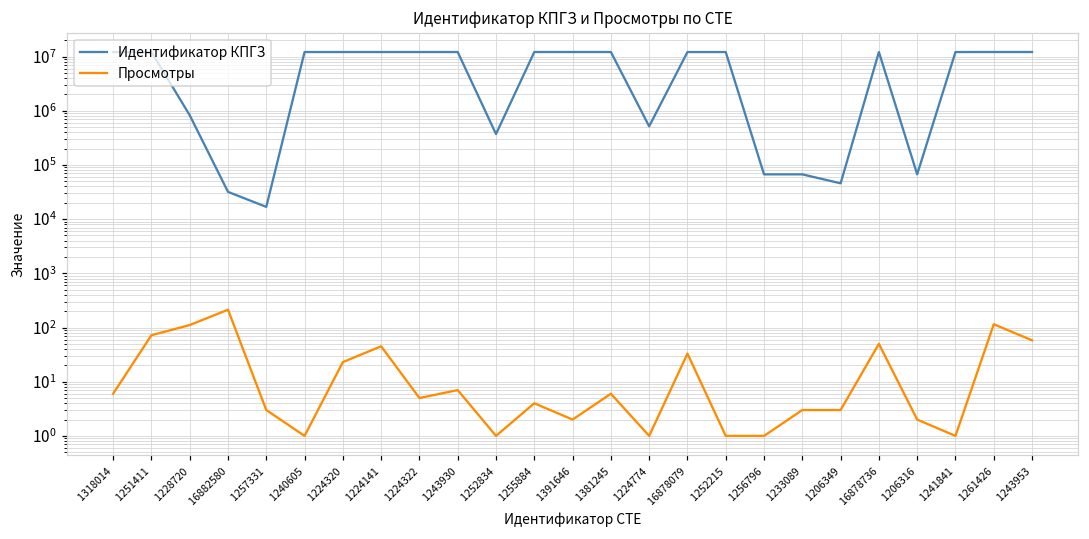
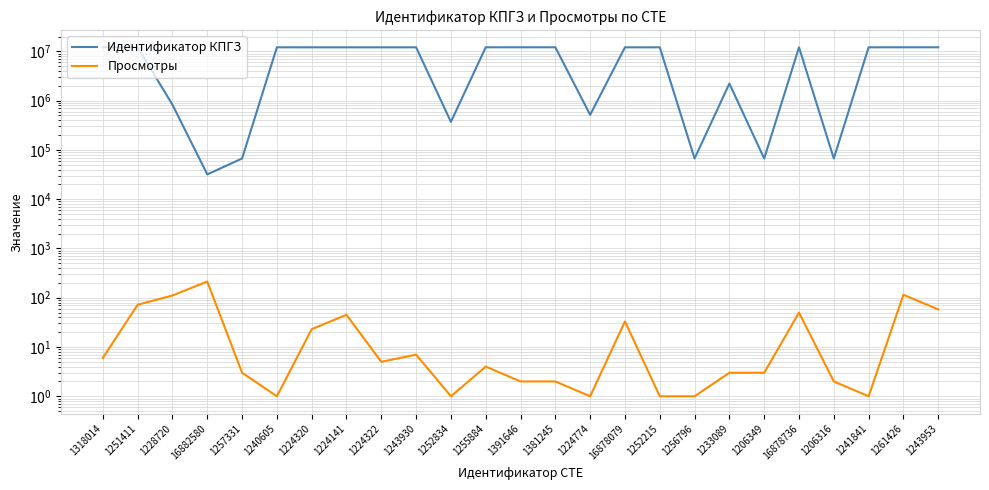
  {
    "Идентификатор КПГЗ": {
      "1228720": 800000,
      "16882580": 30000,
-     "1257331": 17000,
+     "1257331": 70000,
      "1240605": 12000000,
      "1224320": 12000000,
      "1224141": 12000000,
      "1224322": 12000000,
      "1243930": 12000000,
      "1252834": 400000,
      "1255884": 12000000,
      "1391646": 12000000,
      "1381245": 12000000,
      "1224774": 500000,
      "16878079": 12000000,
      "1252215": 12000000,
      "1256796": 70000,
-     "1233089": 70000,
-     "1206349": 50000,
+     "1233089": 2000000,
+     "1206349": 70000,
      "16878736": 12000000,
      "1206316": 70000,
      "1241841": 12000000,
      "1261426": 12000000,
      "1243953": 12000000
    },
    "Просмотры": {
      "1318014": 6,
      "1251411": 70,
      "1228720": 110,
      "16882580": 210,
      "1257331": 3,
      "1240605": 1,
      "1224320": 20,
      "1224141": 50,
      "1224322": 5,
      "1243930": 7,
      "1252834": 1,
      "1255884": 4,
      "1391646": 2,
-     "1381245": 6,
+     "1381245": 2,
      "1224774": 1,
      "16878079": 30,
      "1252215": 1,
      "1256796": 1,
      "1233089": 3,
      "1206349": 3,
      "16878736": 50,
      "1206316": 2,
      "1241841": 1,
      "1261426": 120,
      "1243953": 60
    }
  }
